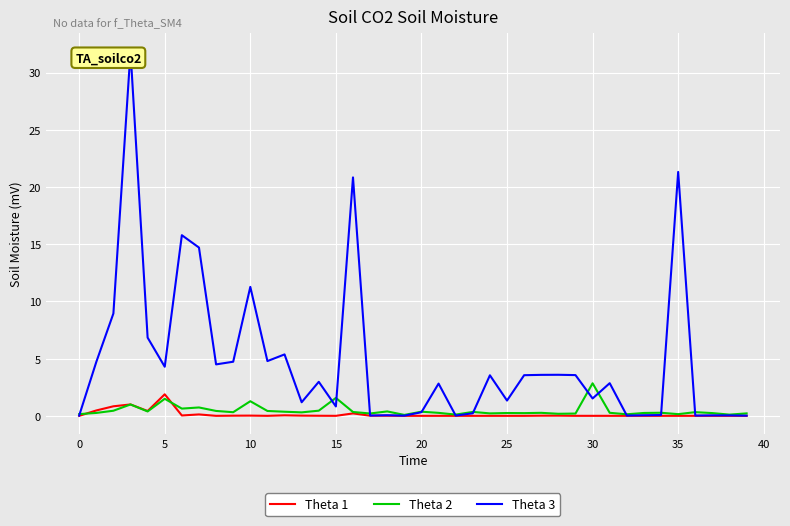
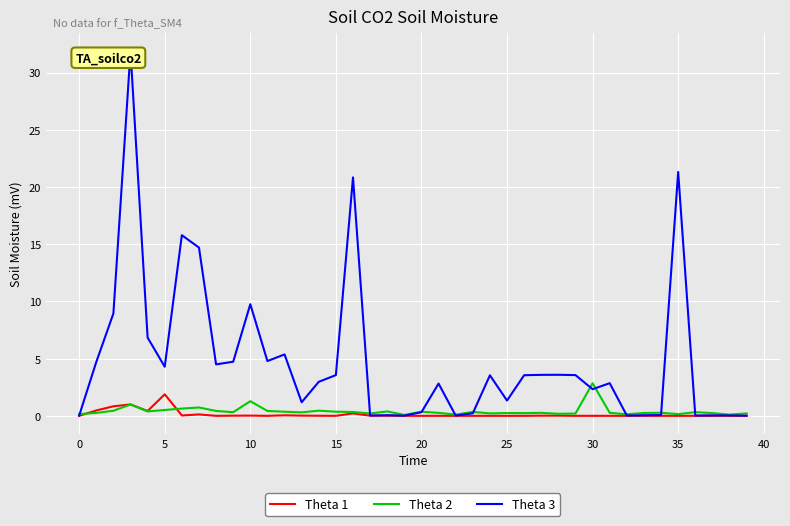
  {
    "Theta 1": {
      "5": 1.9,
      "10": 0.0,
      "15": 0.0,
      "20": 0.0,
      "25": 0.0,
      "30": 0.0
    },
    "Theta 2": {
-     "5": 1.5,
+     "5": 0.5,
      "10": 1.3,
-     "15": 1.6,
+     "15": 0.4,
      "25": 0.2,
      "30": 2.8
    },
    "Theta 3": {
      "5": 4.3,
-     "10": 11.3,
-     "15": 0.8,
+     "10": 9.8,
+     "15": 3.6,
      "25": 1.3,
-     "30": 1.5,
+     "30": 2.3,
      "35": 21.3
    }
  }
